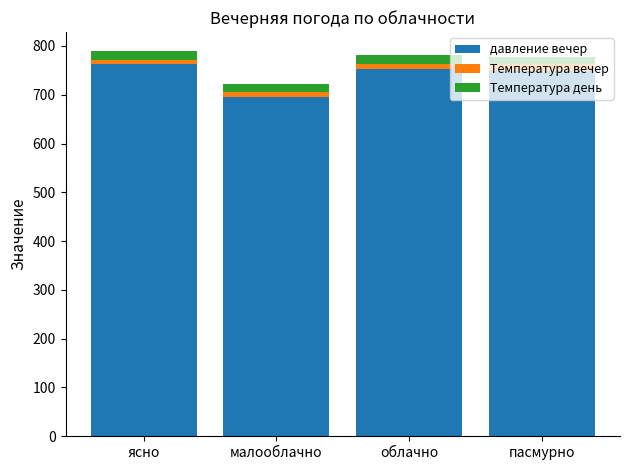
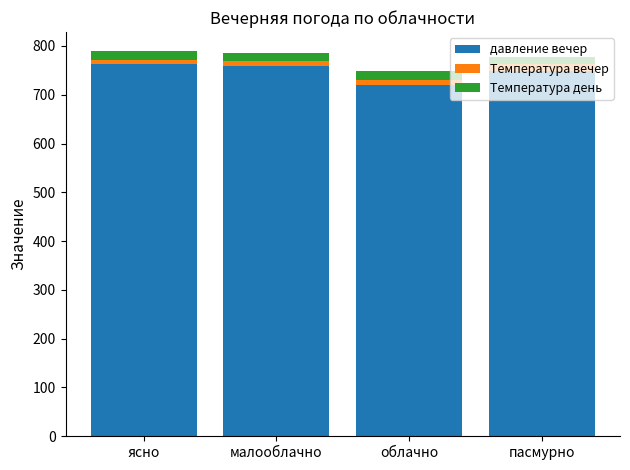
  {
    "давление вечер": {
      "ясно": 760,
-     "малооблачно": 700,
-     "облачно": 750
+     "малооблачно": 760,
+     "облачно": 720
    },
    "Температура вечер": {
      "ясно": 10,
      "малооблачно": 10,
      "облачно": 10
    },
    "Температура день": {
      "ясно": 20,
      "малооблачно": 20,
      "облачно": 20
    }
  }
